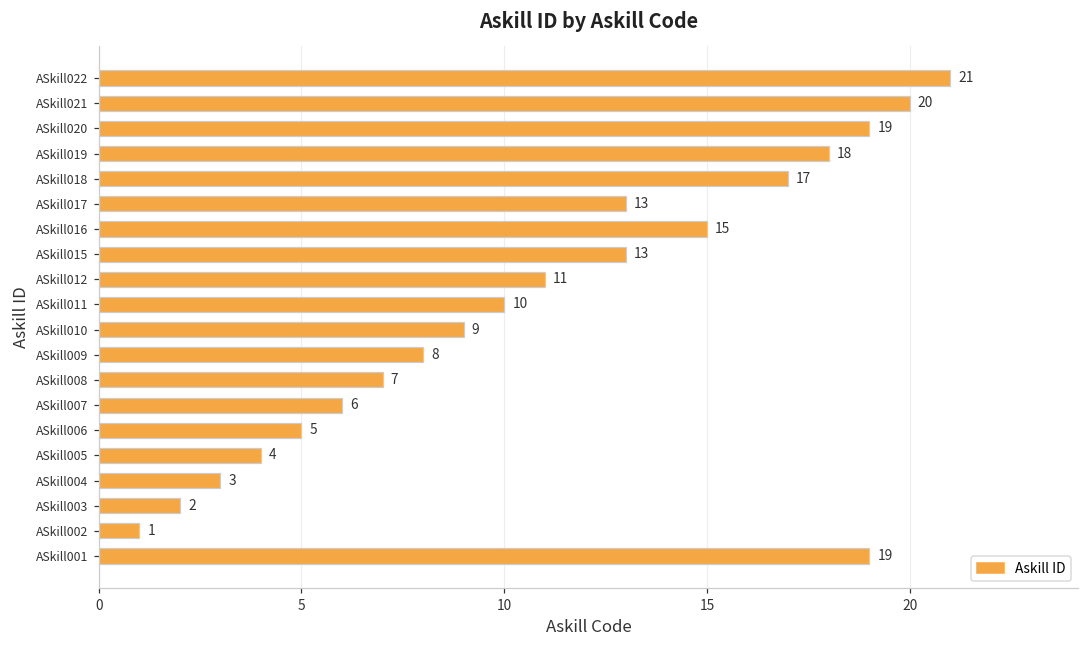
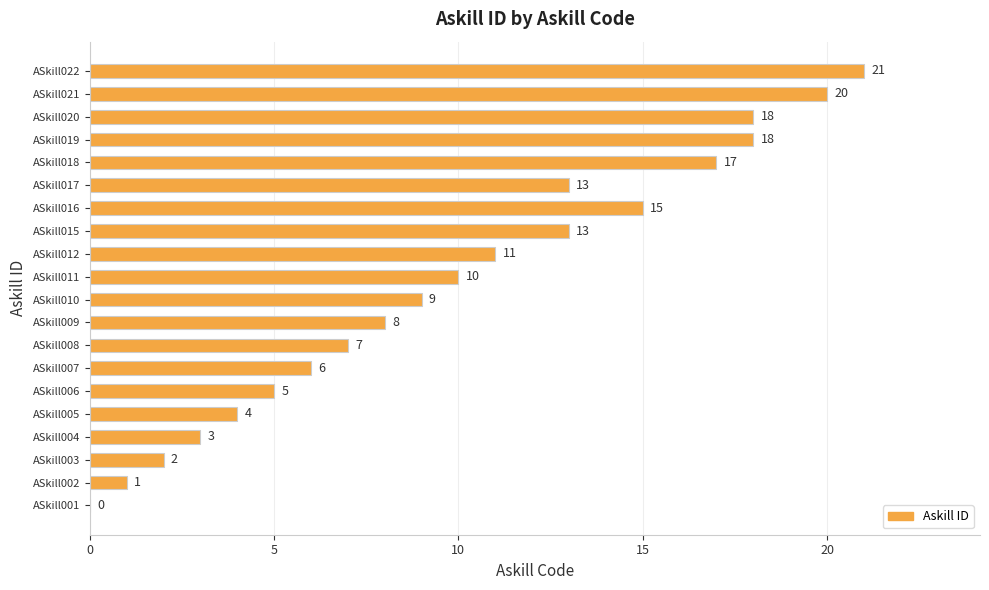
  {
    "ASkill022": 21,
    "ASkill021": 20,
-   "ASkill020": 19,
+   "ASkill020": 18,
    "ASkill019": 18,
    "ASkill018": 17,
    "ASkill017": 13,
    "ASkill016": 15,
    "ASkill015": 13,
    "ASkill012": 11,
    "ASkill011": 10,
    "ASkill010": 9,
    "ASkill009": 8,
    "ASkill008": 7,
    "ASkill007": 6,
    "ASkill006": 5,
    "ASkill005": 4,
    "ASkill004": 3,
    "ASkill003": 2,
    "ASkill002": 1,
-   "ASkill001": 19
+   "ASkill001": 0
  }
